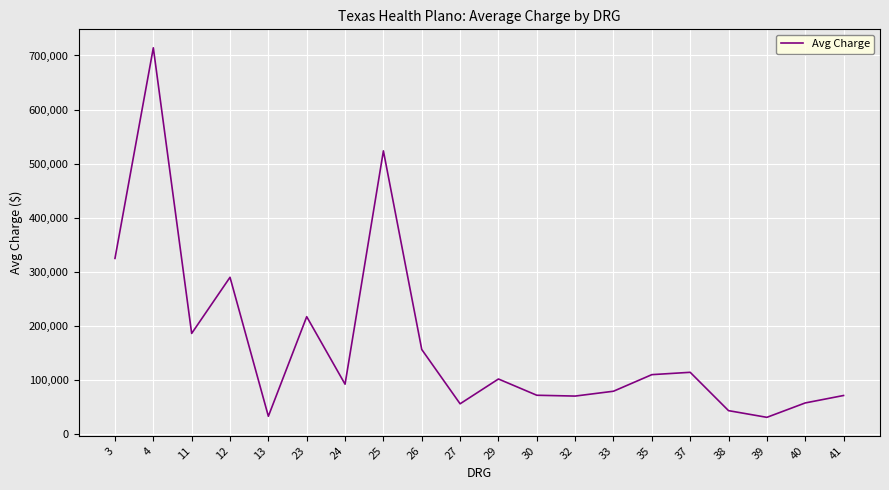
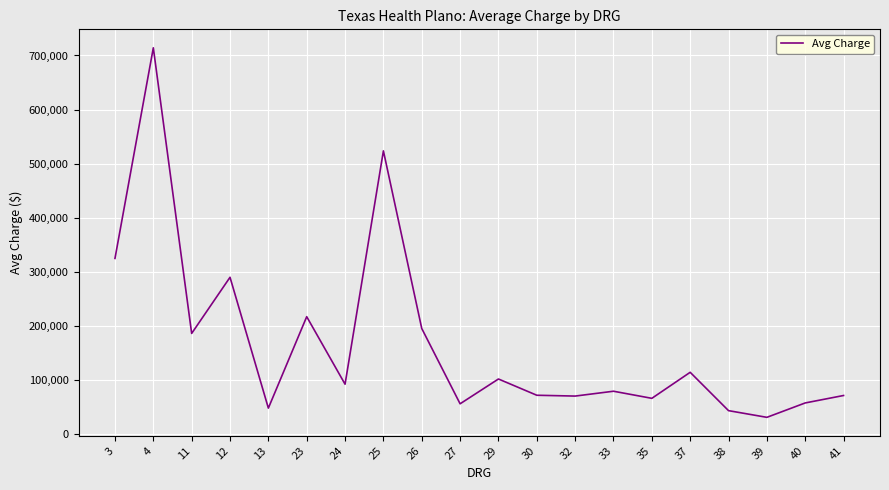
  {
    "3": "330,000",
    "4": "710,000",
    "11": "190,000",
    "12": "290,000",
-   "13": "30,000",
+   "13": "50,000",
    "23": "220,000",
    "24": "90,000",
    "25": "520,000",
-   "26": "160,000",
+   "26": "200,000",
    "27": "60,000",
    "29": "100,000",
    "30": "70,000",
    "32": "70,000",
    "33": "80,000",
-   "35": "110,000",
+   "35": "70,000",
    "37": "110,000",
    "38": "40,000",
    "39": "30,000",
    "40": "60,000",
    "41": "70,000"
  }
